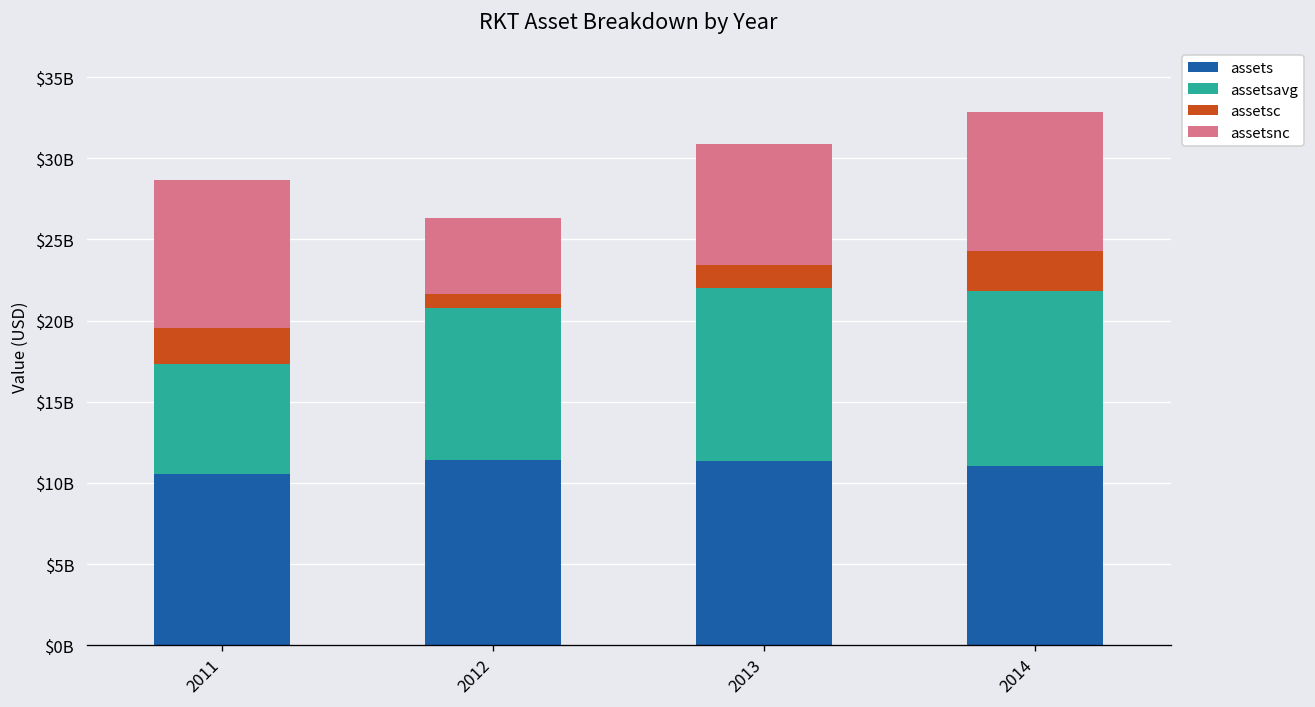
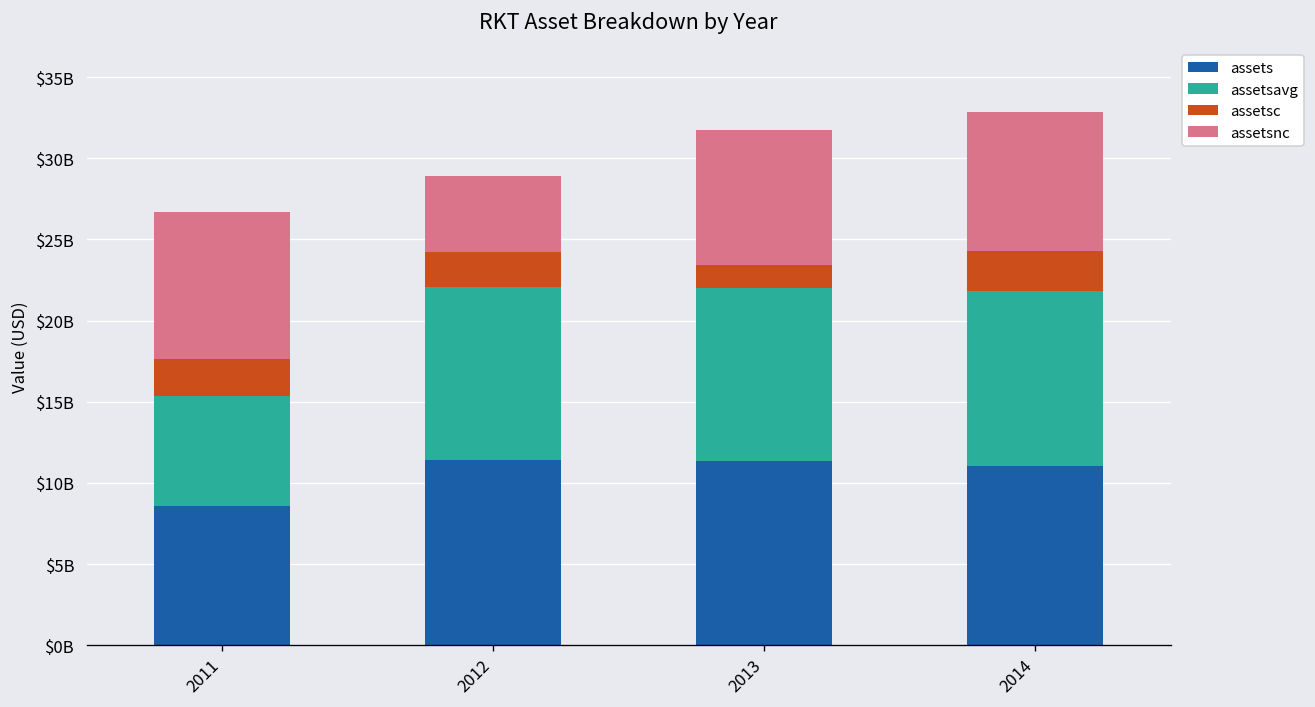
  {
    "assets": {
-     "2011": "$10600000000",
+     "2011": "$8600000000",
      "2012": "$11400000000",
      "2013": "$11400000000",
      "2014": "$11000000000"
    },
    "assetsavg": {
      "2011": "$6800000000",
-     "2012": "$9300000000",
+     "2012": "$10600000000",
      "2013": "$10700000000",
      "2014": "$10800000000"
    },
    "assetsc": {
      "2011": "$2200000000",
-     "2012": "$900000000",
+     "2012": "$2200000000",
      "2013": "$1400000000",
      "2014": "$2400000000"
    },
    "assetsnc": {
      "2011": "$9100000000",
      "2012": "$4700000000",
-     "2013": "$7400000000",
+     "2013": "$8300000000",
      "2014": "$8600000000"
    }
  }
